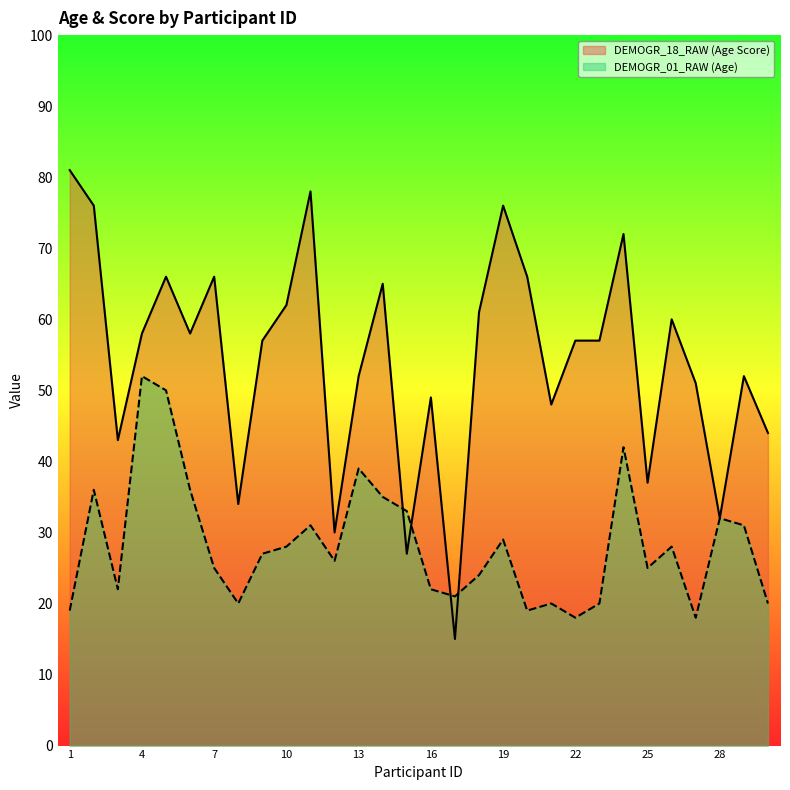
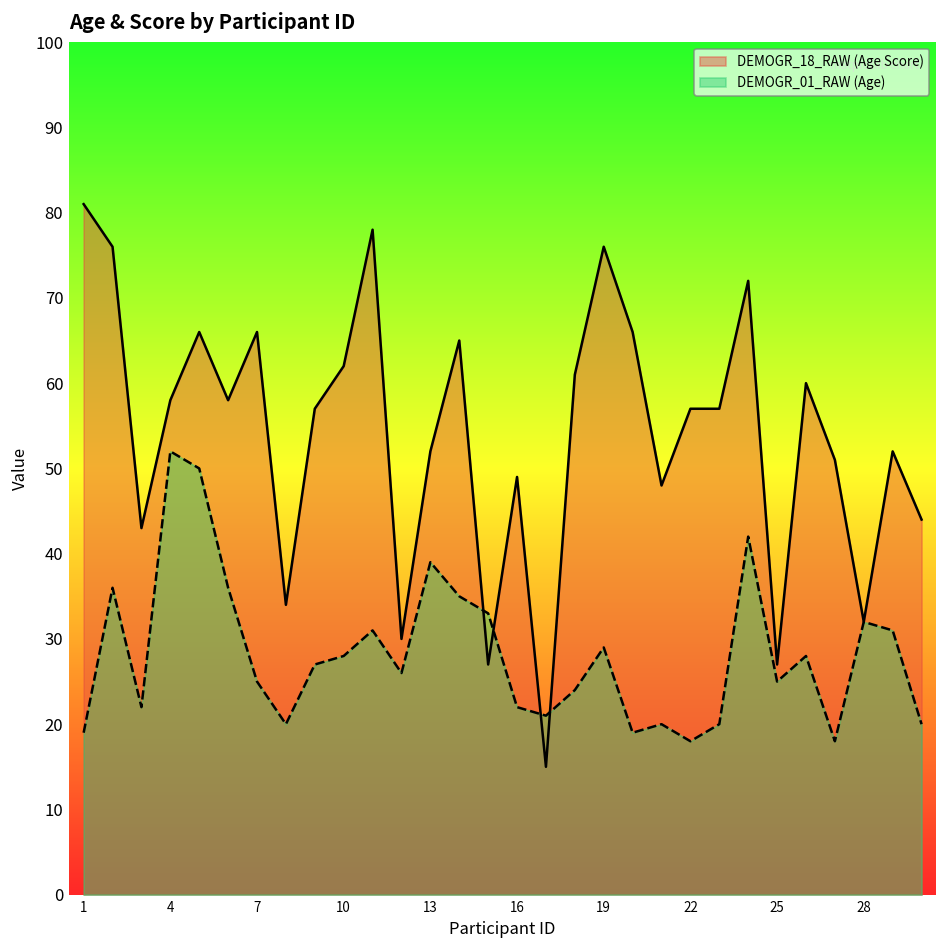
  {
    "DEMOGR_18_RAW (Age Score)": {
      "1": 81,
      "4": 58,
      "7": 66,
      "10": 62,
      "13": 52,
      "16": 49,
      "19": 76,
      "22": 57,
-     "25": 37
+     "25": 27
    },
    "DEMOGR_01_RAW (Age)": {
      "1": 19,
      "4": 52,
      "7": 25,
      "10": 28,
      "13": 39,
      "16": 22,
      "19": 29,
      "22": 18,
      "25": 25
    }
  }
